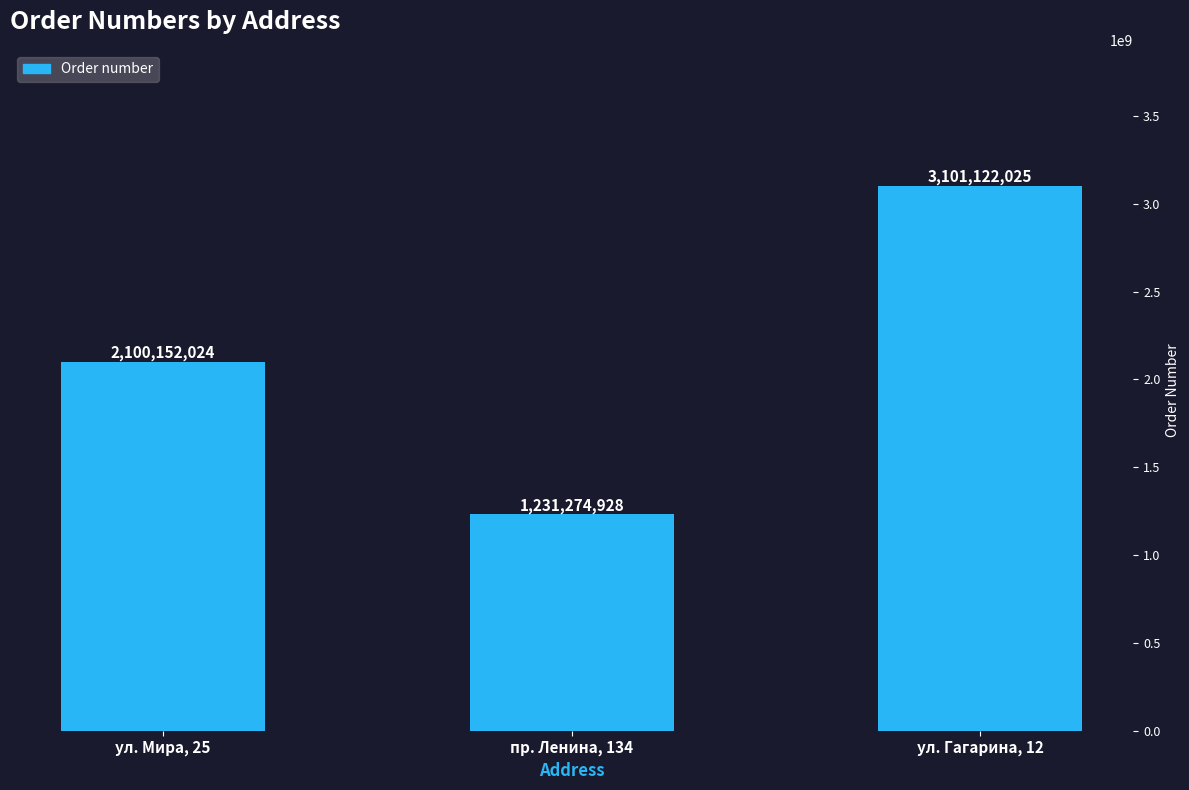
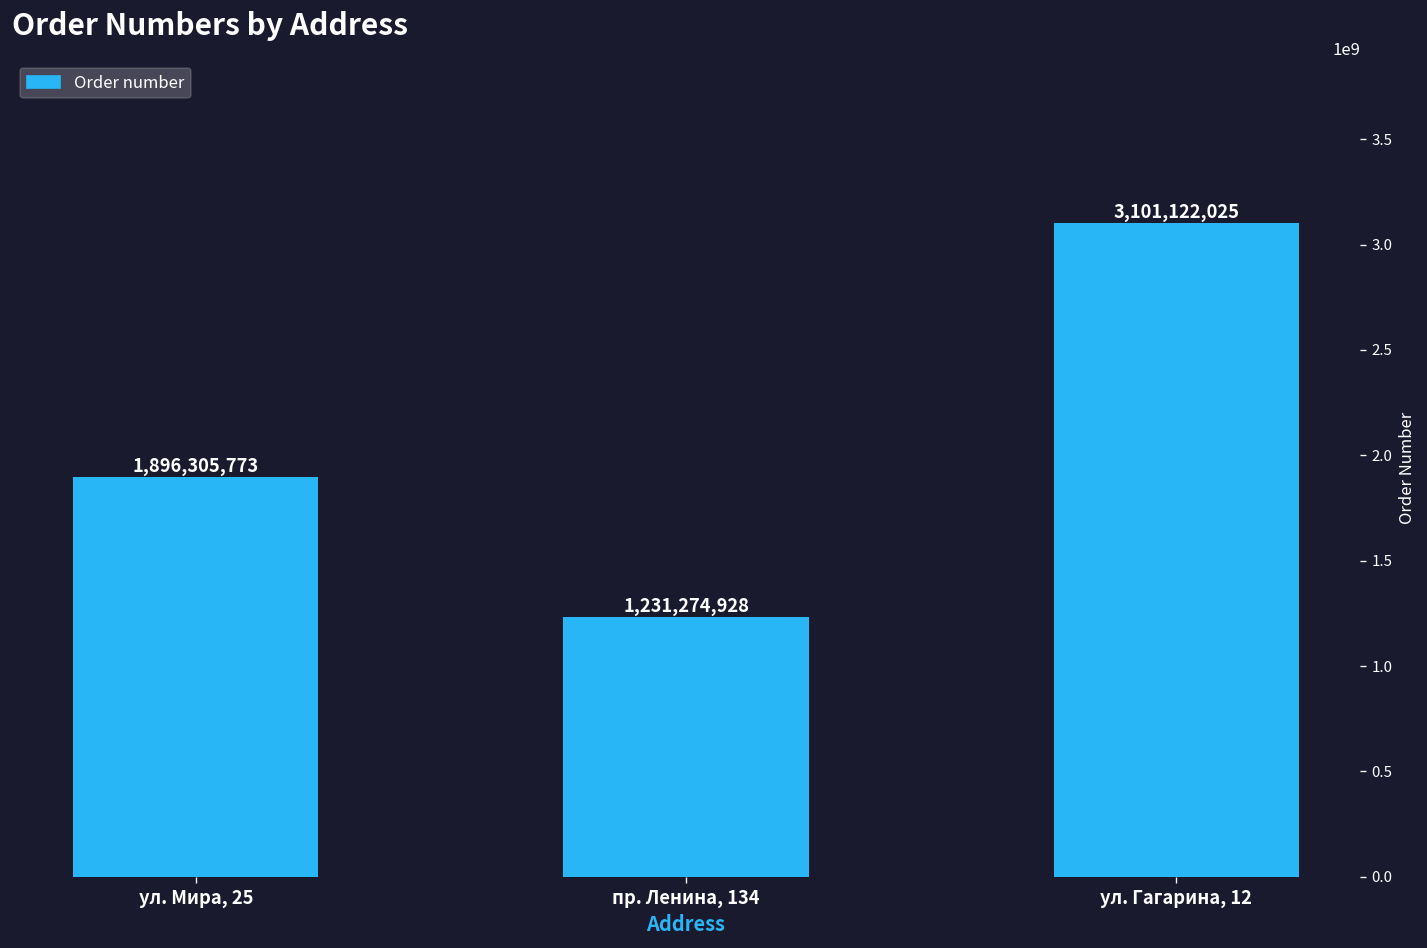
  {
-   "ул. Мира, 25": "2,100,152,024",
+   "ул. Мира, 25": "1,896,305,773",
    "пр. Ленина, 134": "1,231,274,928",
    "ул. Гагарина, 12": "3,101,122,025"
  }
